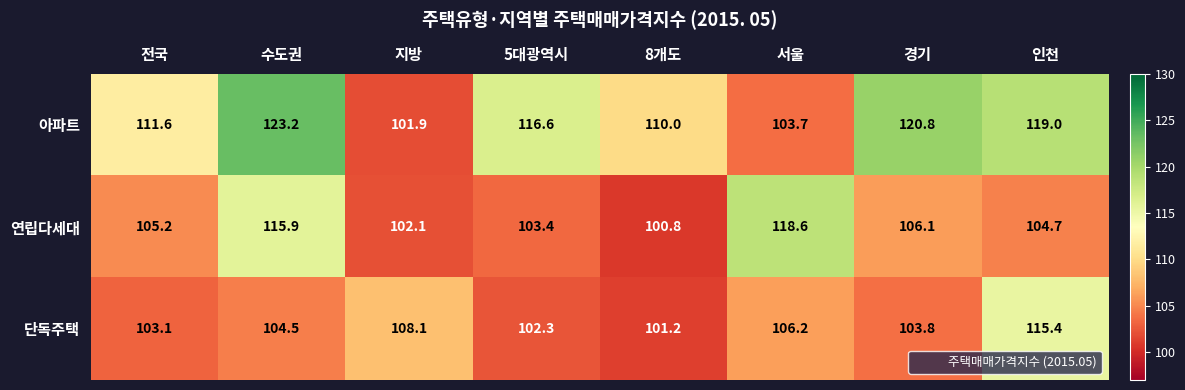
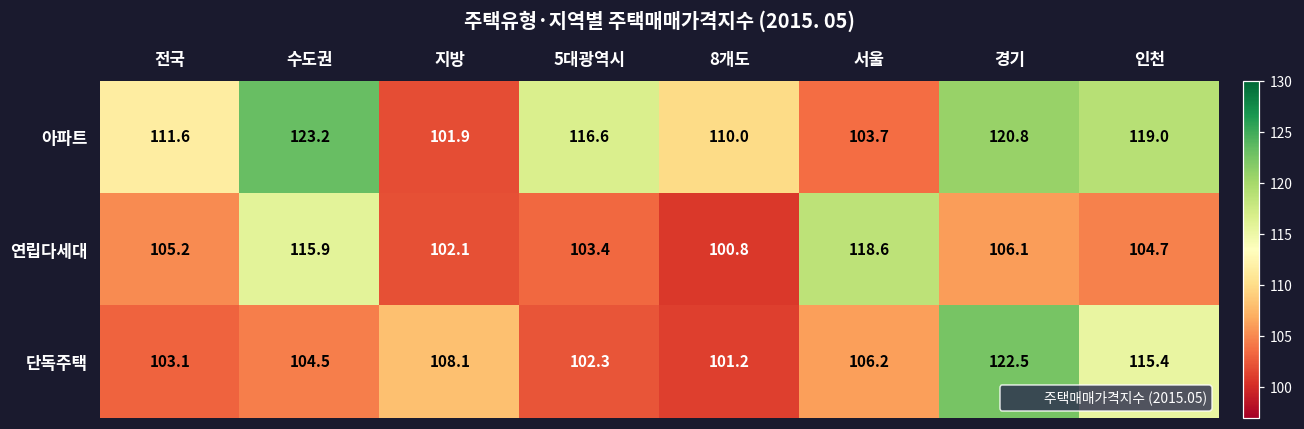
  {
    "아파트": {
      "전국": 111.6,
      "수도권": 123.2,
      "지방": 101.9,
      "5대광역시": 116.6,
      "8개도": 110.0,
      "서울": 103.7,
      "경기": 120.8,
      "인천": 119.0
    },
    "연립다세대": {
      "전국": 105.2,
      "수도권": 115.9,
      "지방": 102.1,
      "5대광역시": 103.4,
      "8개도": 100.8,
      "서울": 118.6,
      "경기": 106.1,
      "인천": 104.7
    },
    "단독주택": {
      "전국": 103.1,
      "수도권": 104.5,
      "지방": 108.1,
      "5대광역시": 102.3,
      "8개도": 101.2,
      "서울": 106.2,
-     "경기": 103.8,
+     "경기": 122.5,
      "인천": 115.4
    }
  }
